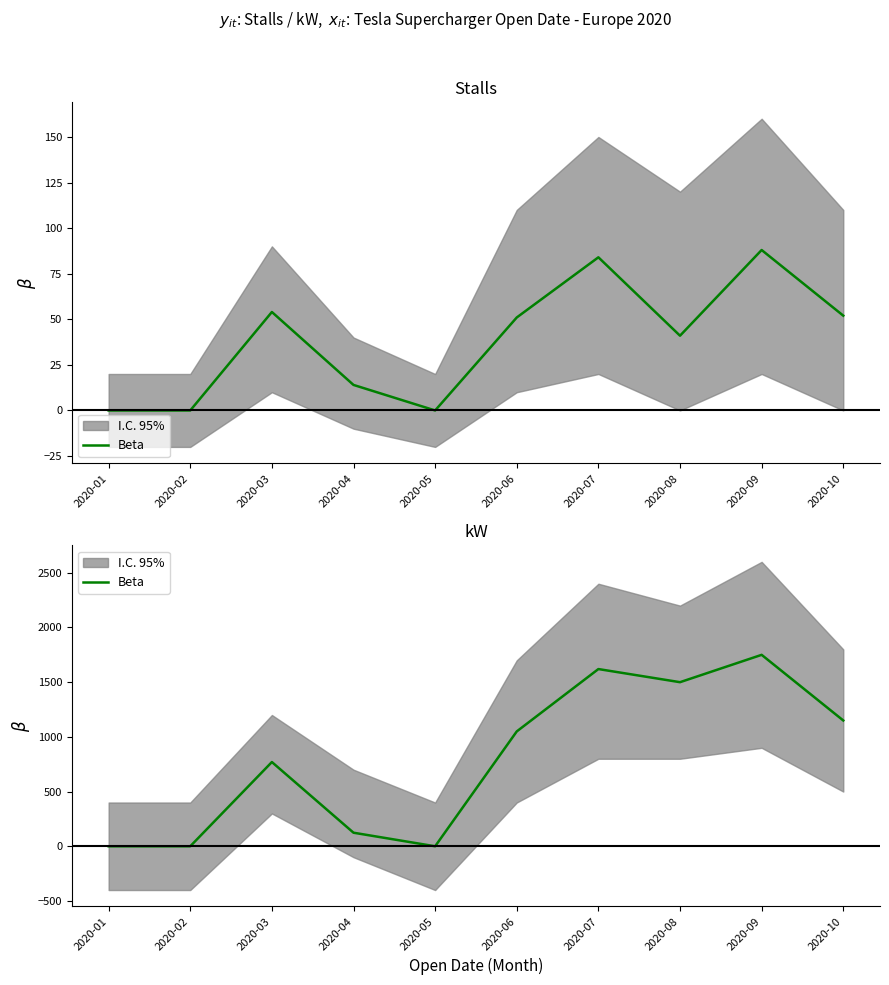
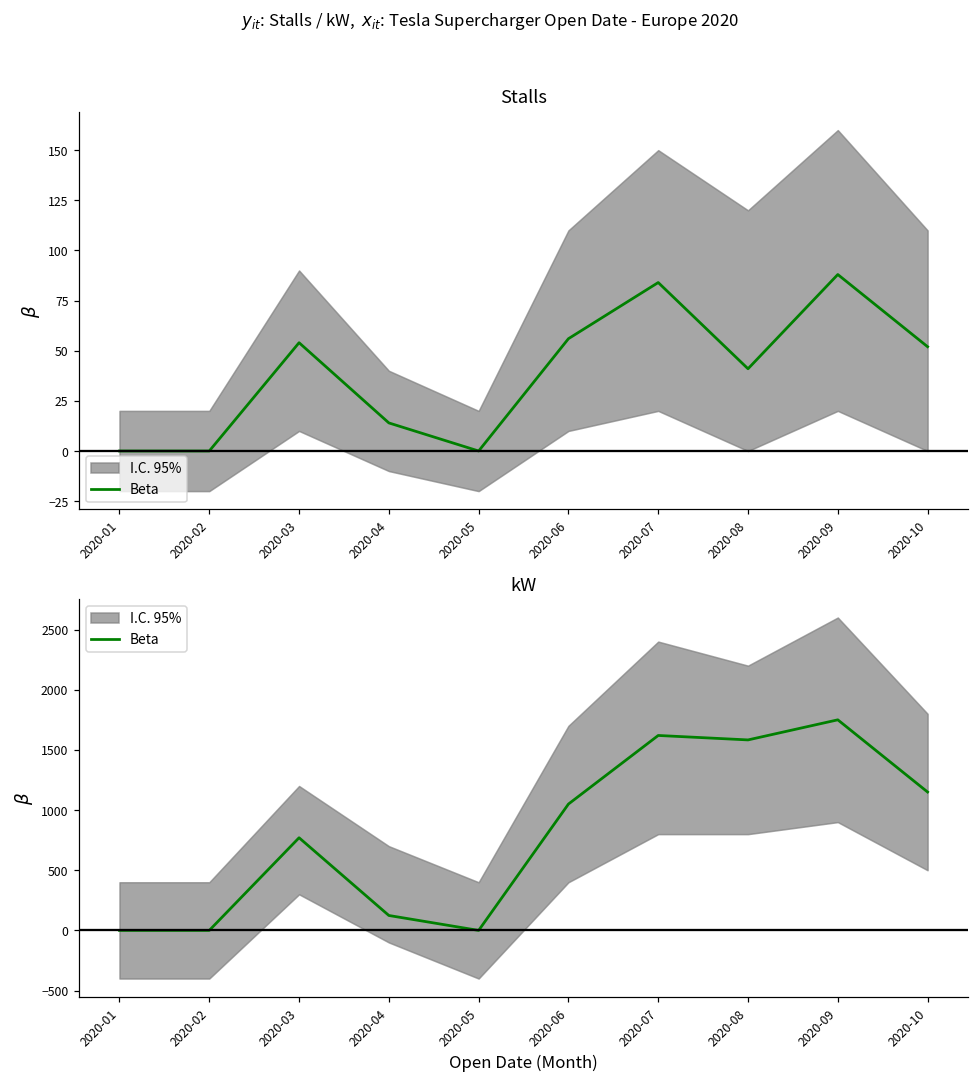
  {
    "Stalls": {
      "Beta": {
        "2020-01": 0,
        "2020-02": 0,
        "2020-03": 54,
        "2020-04": 14,
        "2020-05": 0,
-       "2020-06": 51,
+       "2020-06": 56,
        "2020-07": 84,
        "2020-08": 41,
        "2020-09": 88,
        "2020-10": 52
      }
    },
    "kW": {
      "Beta": {
        "2020-01": 0,
        "2020-02": 0,
        "2020-03": 770,
        "2020-04": 120,
        "2020-05": 0,
        "2020-06": 1050,
        "2020-07": 1620,
-       "2020-08": 1500,
+       "2020-08": 1580,
        "2020-09": 1750,
        "2020-10": 1150
      }
    }
  }
